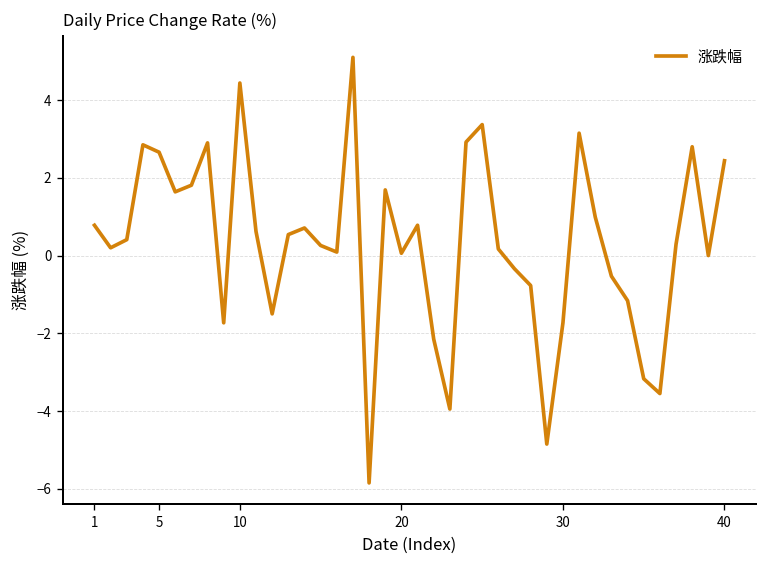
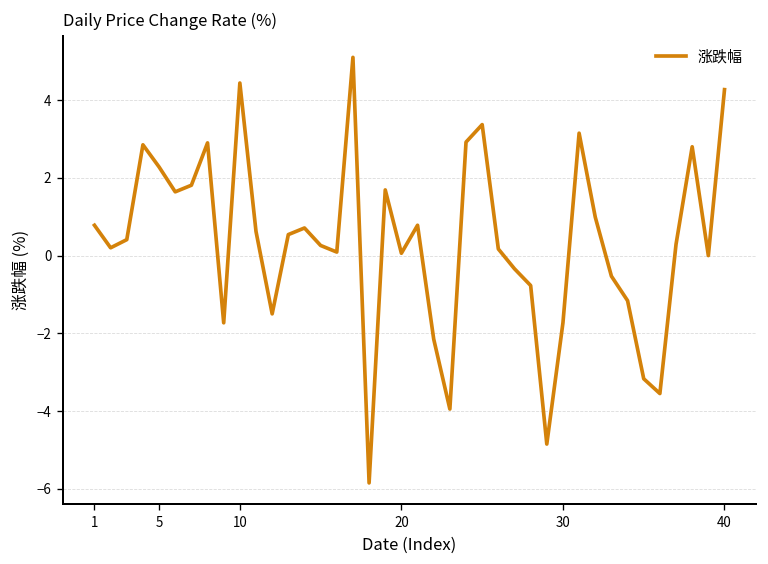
  {
    "1": 0.8,
-   "5": 2.7,
+   "5": 2.3,
    "10": 4.4,
    "20": 0.1,
    "30": -1.7,
-   "40": 2.4
+   "40": 4.3
  }
